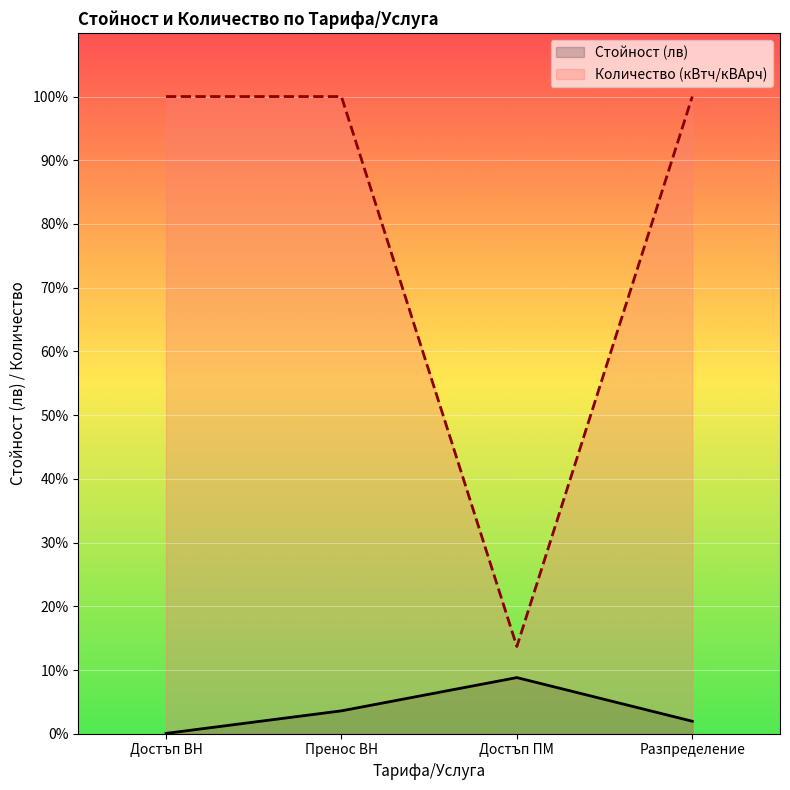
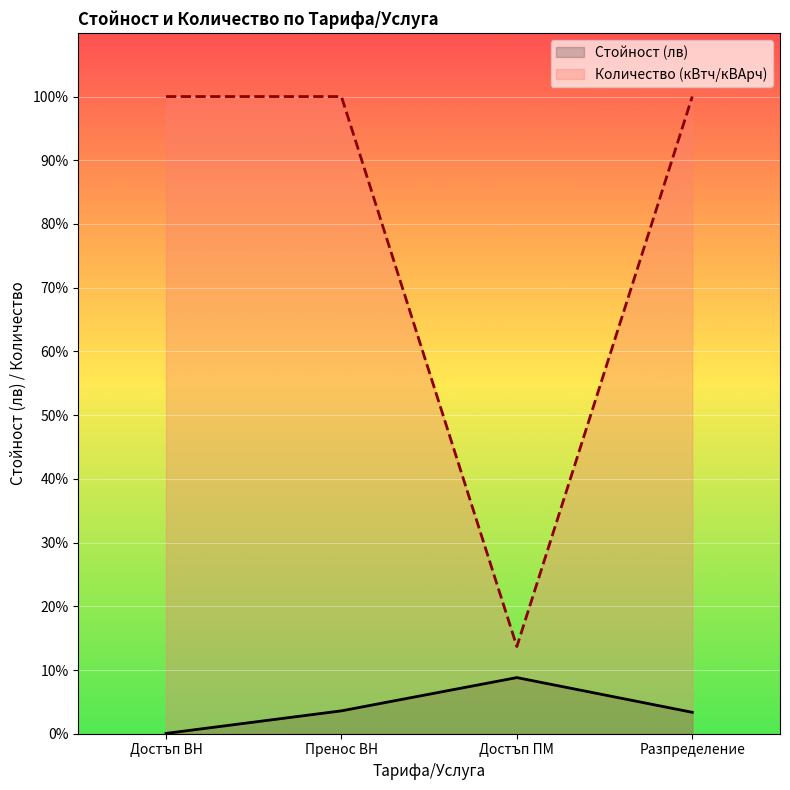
  {
    "Стойност (лв)": {
      "Достъп ВН": "0%",
      "Пренос ВН": "4%",
      "Достъп ПМ": "9%",
-     "Разпределение": "2%"
+     "Разпределение": "3%"
    },
    "Количество (кВтч/кВАрч)": {
      "Достъп ВН": "100%",
      "Пренос ВН": "100%",
      "Достъп ПМ": "14%",
      "Разпределение": "100%"
    }
  }
